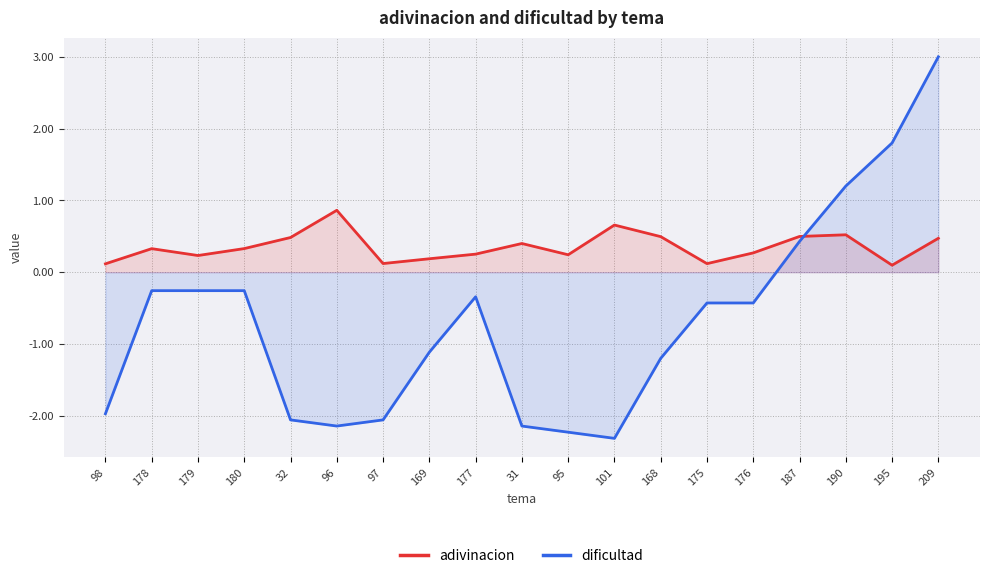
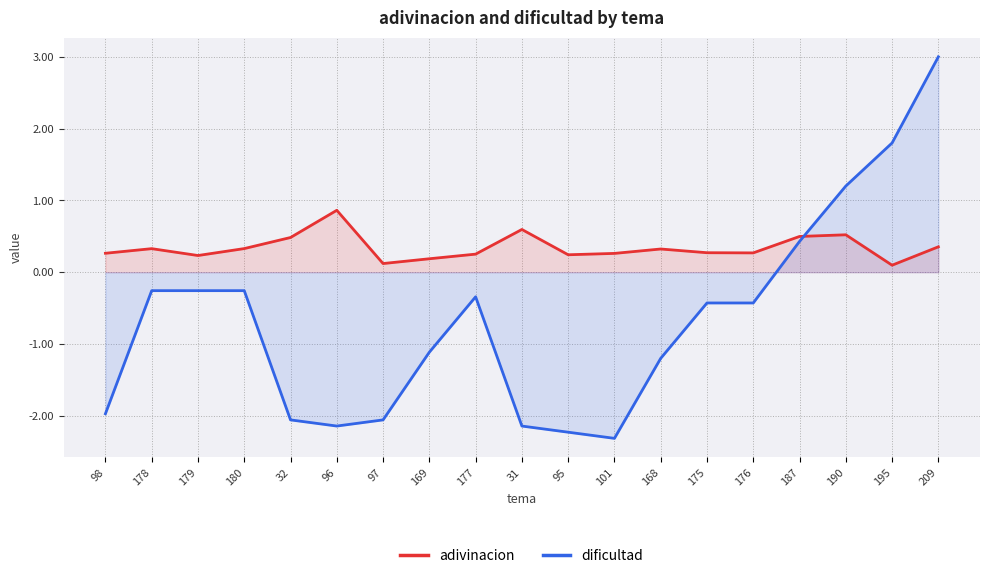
  {
    "adivinacion": {
-     "98": 0.1,
+     "98": 0.3,
      "178": 0.3,
      "179": 0.2,
      "180": 0.3,
      "32": 0.5,
      "96": 0.9,
      "97": 0.1,
      "169": 0.2,
      "177": 0.3,
-     "31": 0.4,
+     "31": 0.6,
      "95": 0.2,
-     "101": 0.7,
-     "168": 0.5,
-     "175": 0.1,
+     "101": 0.3,
+     "168": 0.3,
+     "175": 0.3,
      "176": 0.3,
      "187": 0.5,
      "190": 0.5,
      "195": 0.1,
-     "209": 0.5
+     "209": 0.4
    }
  }
